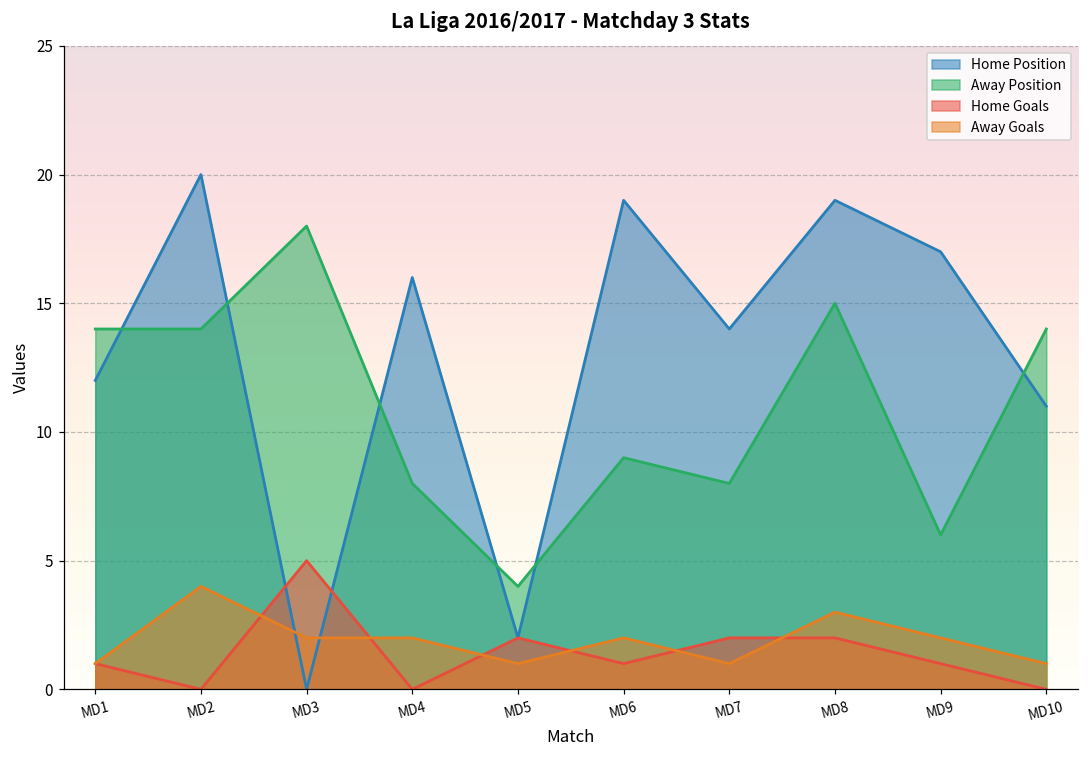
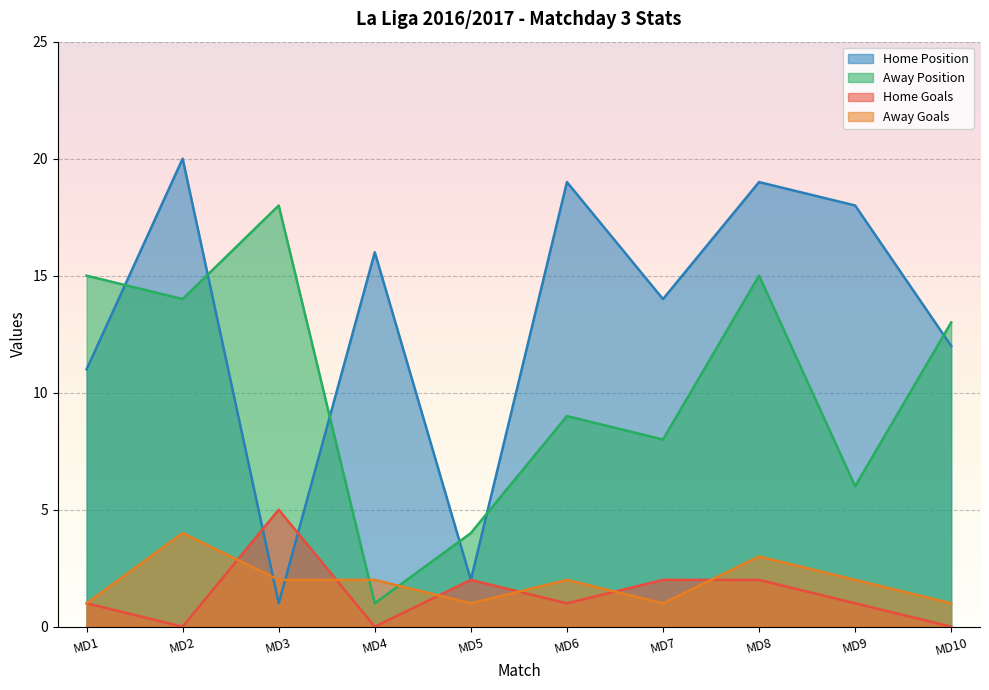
  {
    "Home Position": {
-     "MD1": 12,
+     "MD1": 11,
      "MD2": 20,
-     "MD3": 0,
+     "MD3": 1,
      "MD4": 16,
      "MD6": 19,
      "MD7": 14,
      "MD8": 19,
-     "MD9": 17,
-     "MD10": 11
+     "MD9": 18,
+     "MD10": 12
    },
    "Away Position": {
-     "MD1": 14,
+     "MD1": 15,
      "MD2": 14,
      "MD3": 18,
-     "MD4": 8,
+     "MD4": 1,
      "MD5": 4,
      "MD6": 9,
      "MD7": 8,
      "MD8": 15,
      "MD9": 6,
-     "MD10": 14
+     "MD10": 13
    }
  }
